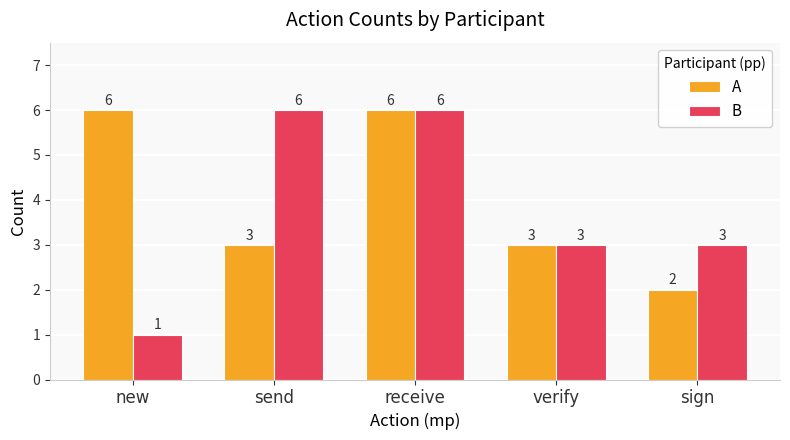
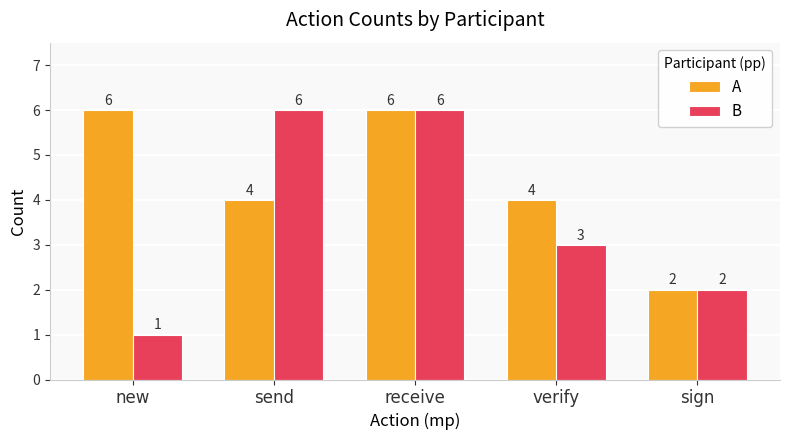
  {
    "A": {
      "new": 6,
-     "send": 3,
+     "send": 4,
      "receive": 6,
-     "verify": 3,
+     "verify": 4,
      "sign": 2
    },
    "B": {
      "new": 1,
      "send": 6,
      "receive": 6,
      "verify": 3,
-     "sign": 3
+     "sign": 2
    }
  }
